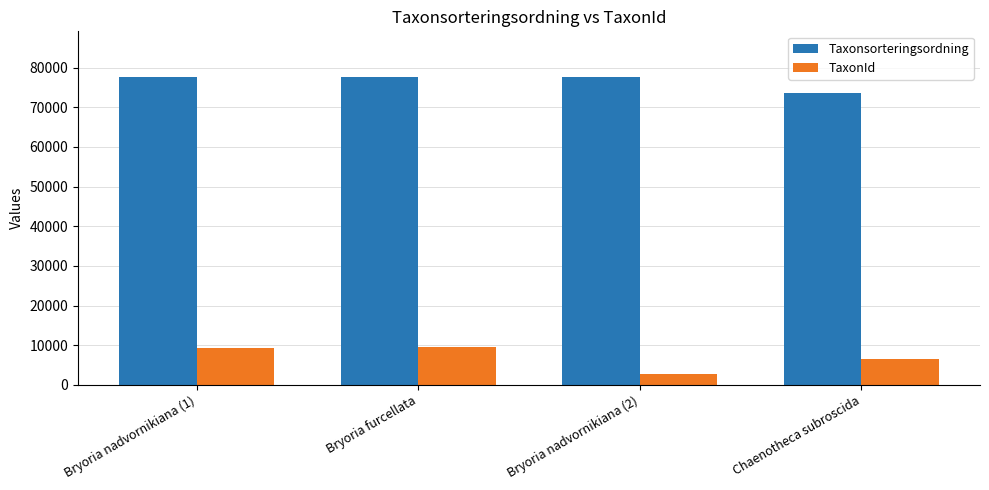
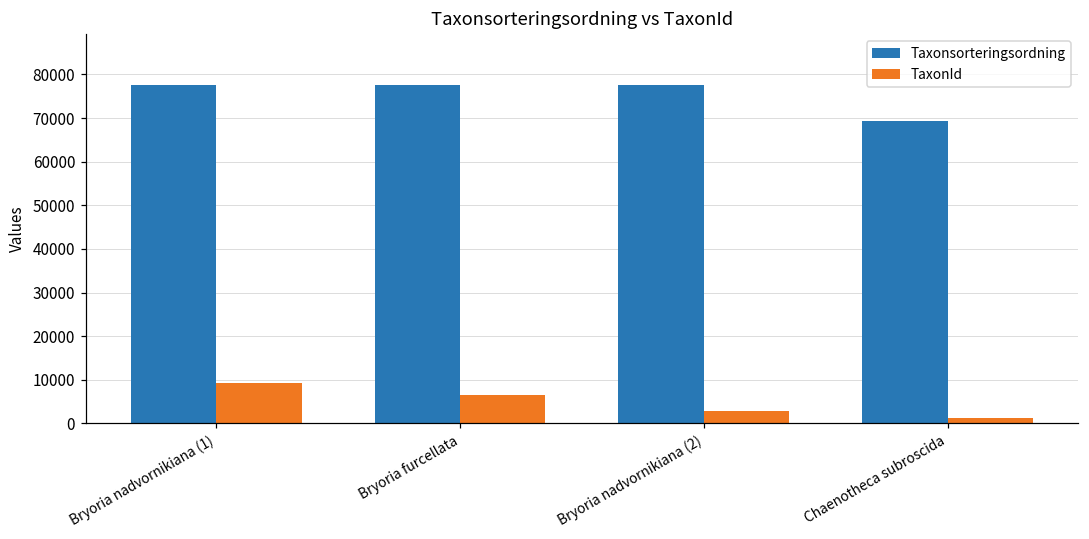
  {
    "Taxonsorteringsordning": {
      "Bryoria nadvornikiana (1)": 78000,
      "Bryoria furcellata": 78000,
      "Bryoria nadvornikiana (2)": 78000,
-     "Chaenotheca subroscida": 74000
+     "Chaenotheca subroscida": 69000
    },
    "TaxonId": {
      "Bryoria nadvornikiana (1)": 9000,
-     "Bryoria furcellata": 9000,
+     "Bryoria furcellata": 6000,
      "Bryoria nadvornikiana (2)": 3000,
-     "Chaenotheca subroscida": 6000
+     "Chaenotheca subroscida": 1000
    }
  }
